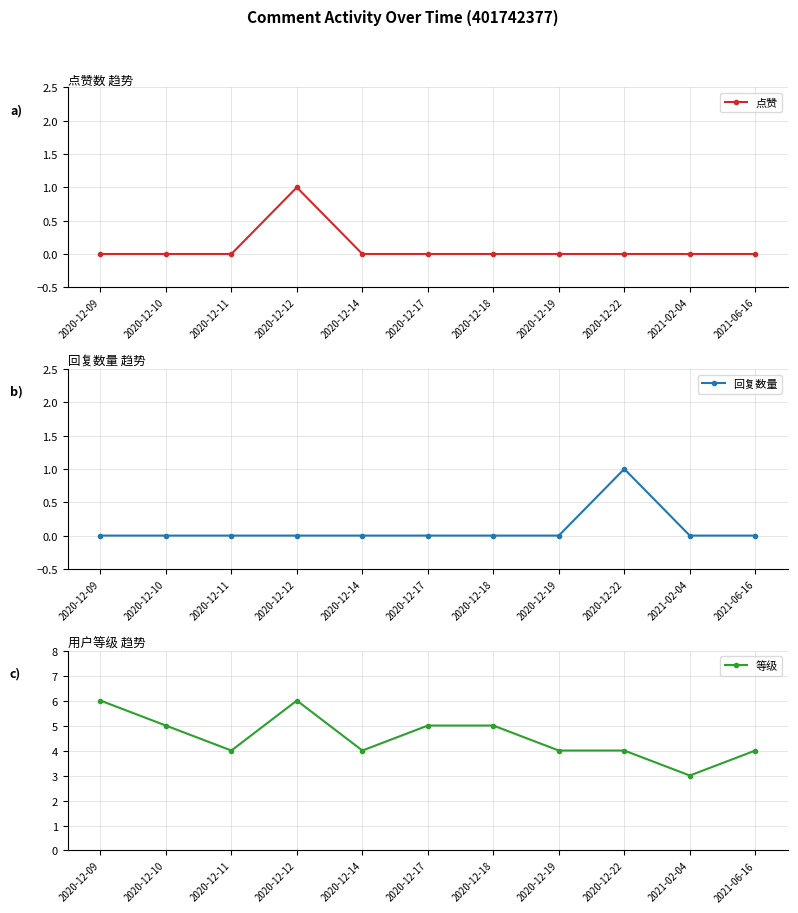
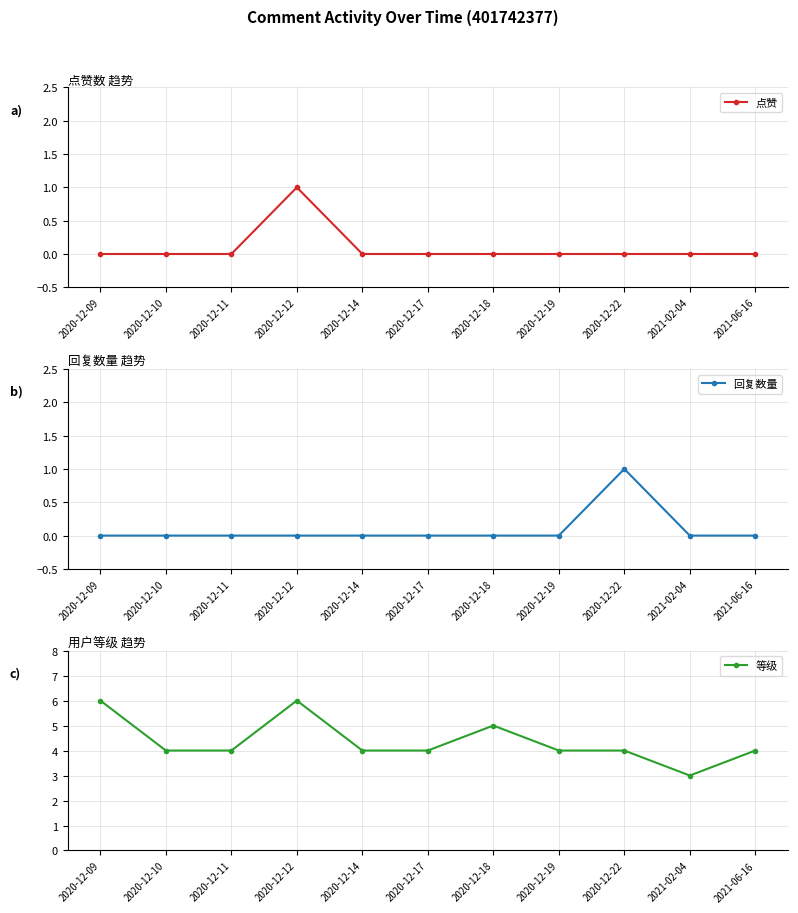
  {
    "点赞数 趋势": {
      "2020-12-09": 0.0,
      "2020-12-10": 0.0,
      "2020-12-11": 0.0,
      "2020-12-12": 1.0,
      "2020-12-14": 0.0,
      "2020-12-17": 0.0,
      "2020-12-18": 0.0,
      "2020-12-19": 0.0,
      "2020-12-22": 0.0,
      "2021-02-04": 0.0,
      "2021-06-16": 0.0
    },
    "回复数量 趋势": {
      "2020-12-09": 0.0,
      "2020-12-10": 0.0,
      "2020-12-11": 0.0,
      "2020-12-12": 0.0,
      "2020-12-14": 0.0,
      "2020-12-17": 0.0,
      "2020-12-18": 0.0,
      "2020-12-19": 0.0,
      "2020-12-22": 1.0,
      "2021-02-04": 0.0,
      "2021-06-16": 0.0
    },
    "用户等级 趋势": {
      "2020-12-09": 6,
-     "2020-12-10": 5,
+     "2020-12-10": 4,
      "2020-12-11": 4,
      "2020-12-12": 6,
      "2020-12-14": 4,
-     "2020-12-17": 5,
+     "2020-12-17": 4,
      "2020-12-18": 5,
      "2020-12-19": 4,
      "2020-12-22": 4,
      "2021-02-04": 3,
      "2021-06-16": 4
    }
  }
